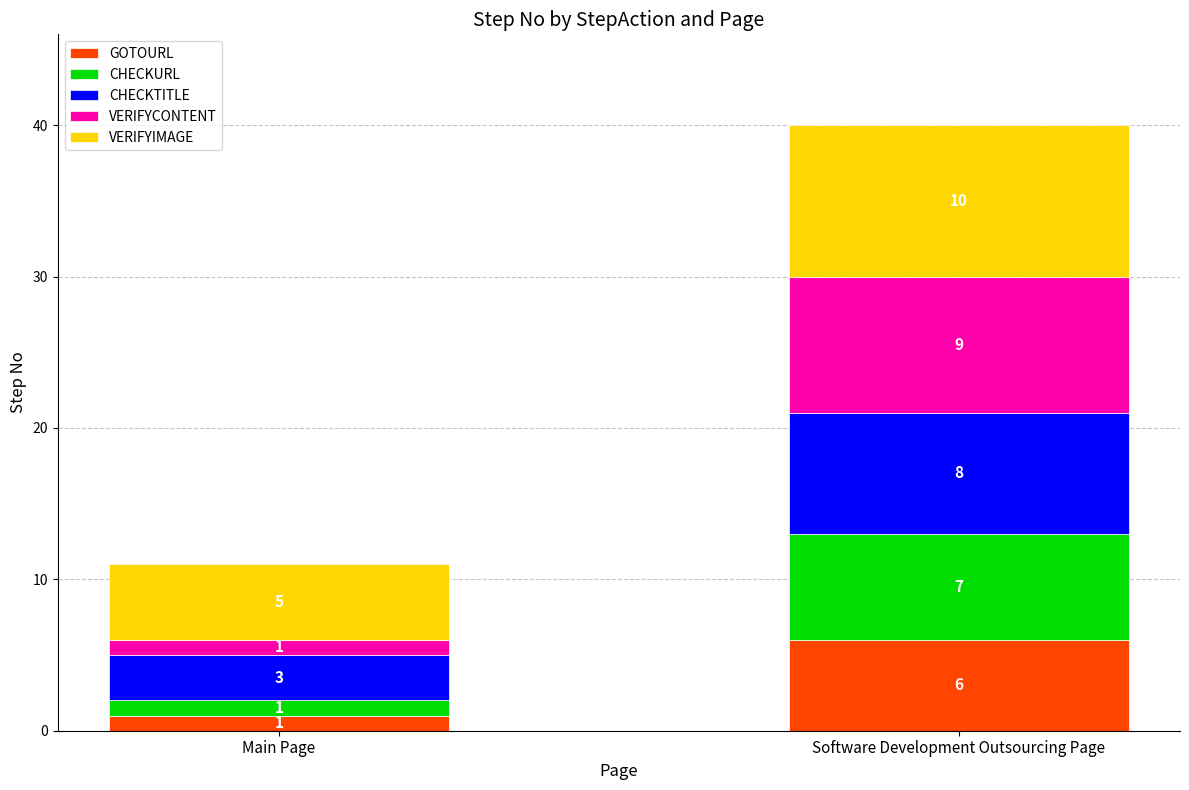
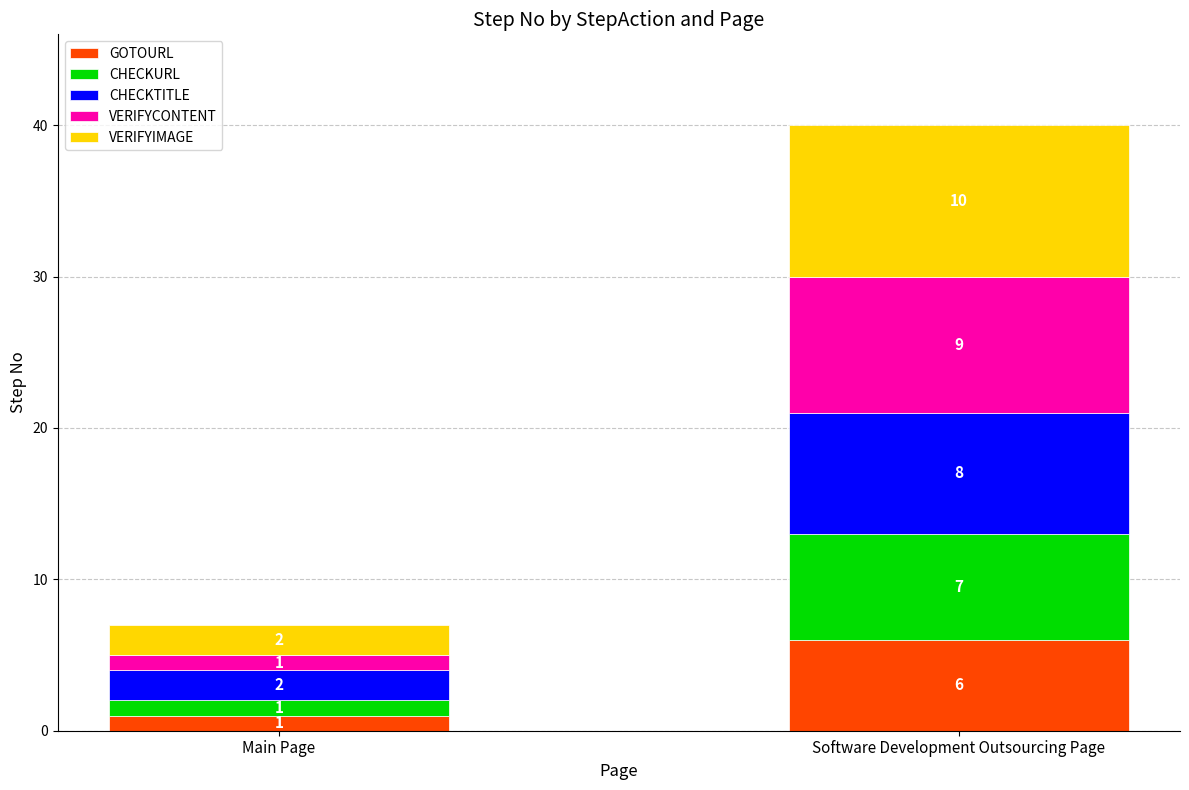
  {
    "GOTOURL": {
      "Main Page": 1,
      "Software Development Outsourcing Page": 6
    },
    "CHECKURL": {
      "Main Page": 1,
      "Software Development Outsourcing Page": 7
    },
    "CHECKTITLE": {
-     "Main Page": 3,
+     "Main Page": 2,
      "Software Development Outsourcing Page": 8
    },
    "VERIFYCONTENT": {
      "Main Page": 1,
      "Software Development Outsourcing Page": 9
    },
    "VERIFYIMAGE": {
-     "Main Page": 5,
+     "Main Page": 2,
      "Software Development Outsourcing Page": 10
    }
  }
